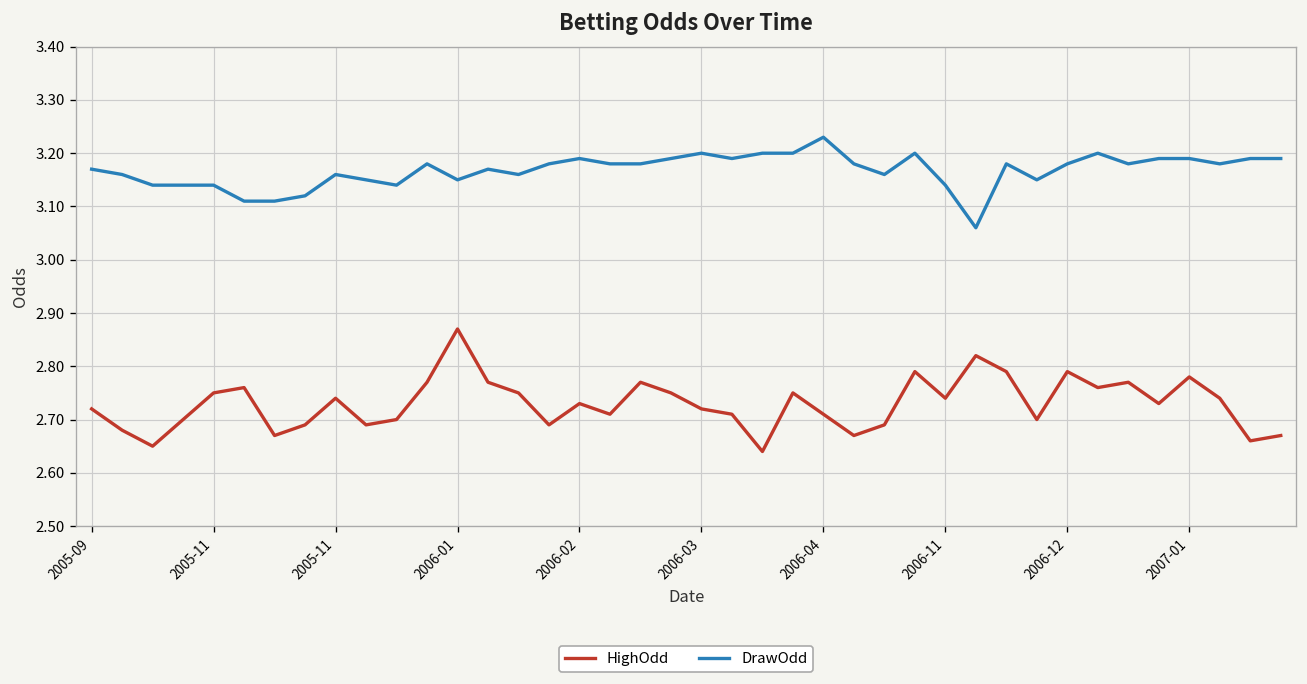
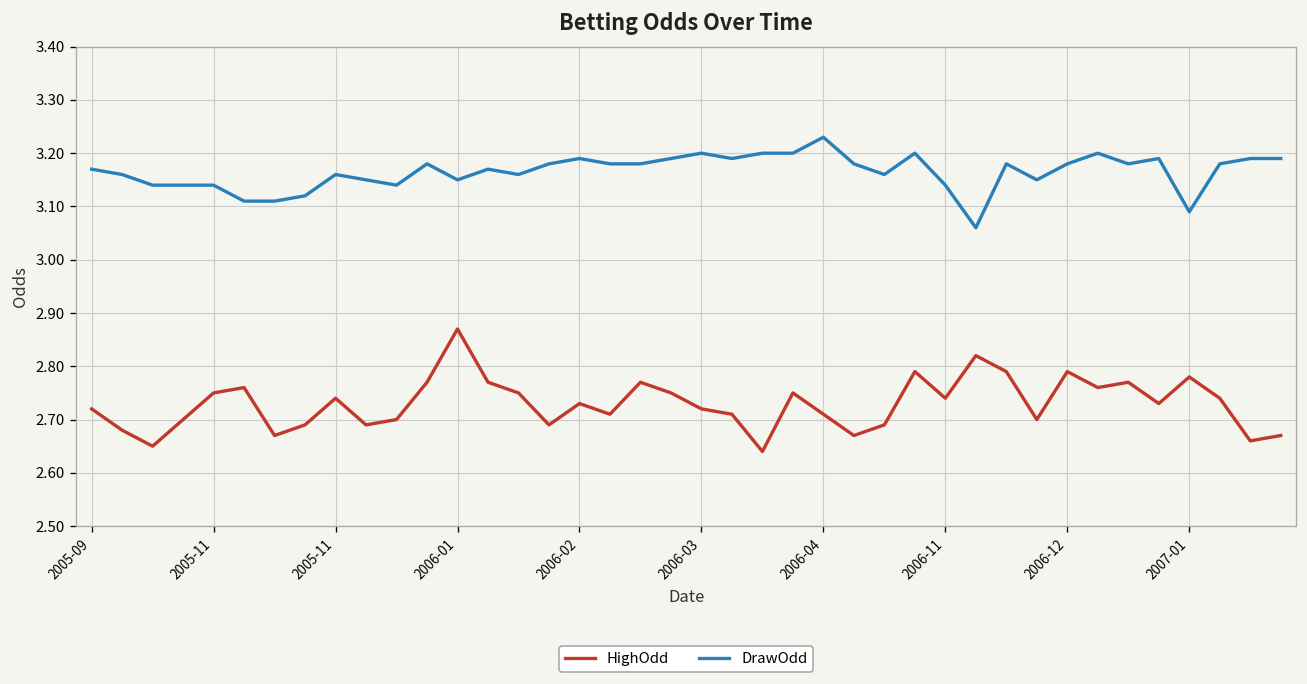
  {
    "HighOdd": {
      "2005-09": 2.72,
      "2006-01": 2.87,
      "2006-02": 2.73,
      "2006-03": 2.72,
      "2006-04": 2.71,
      "2006-11": 2.74,
      "2006-12": 2.79,
      "2007-01": 2.78
    },
    "DrawOdd": {
      "2005-09": 3.17,
      "2006-01": 3.15,
      "2006-02": 3.19,
      "2006-03": 3.20,
      "2006-04": 3.23,
      "2006-11": 3.14,
      "2006-12": 3.18,
-     "2007-01": 3.19
+     "2007-01": 3.09
    }
  }
